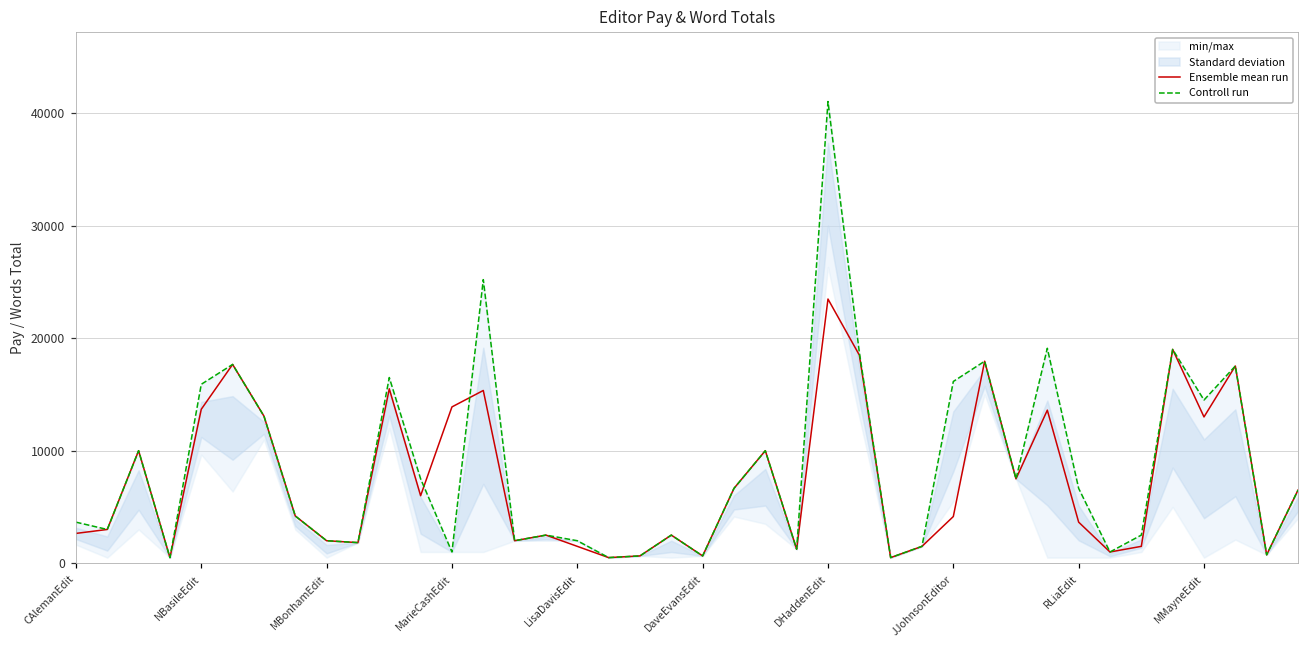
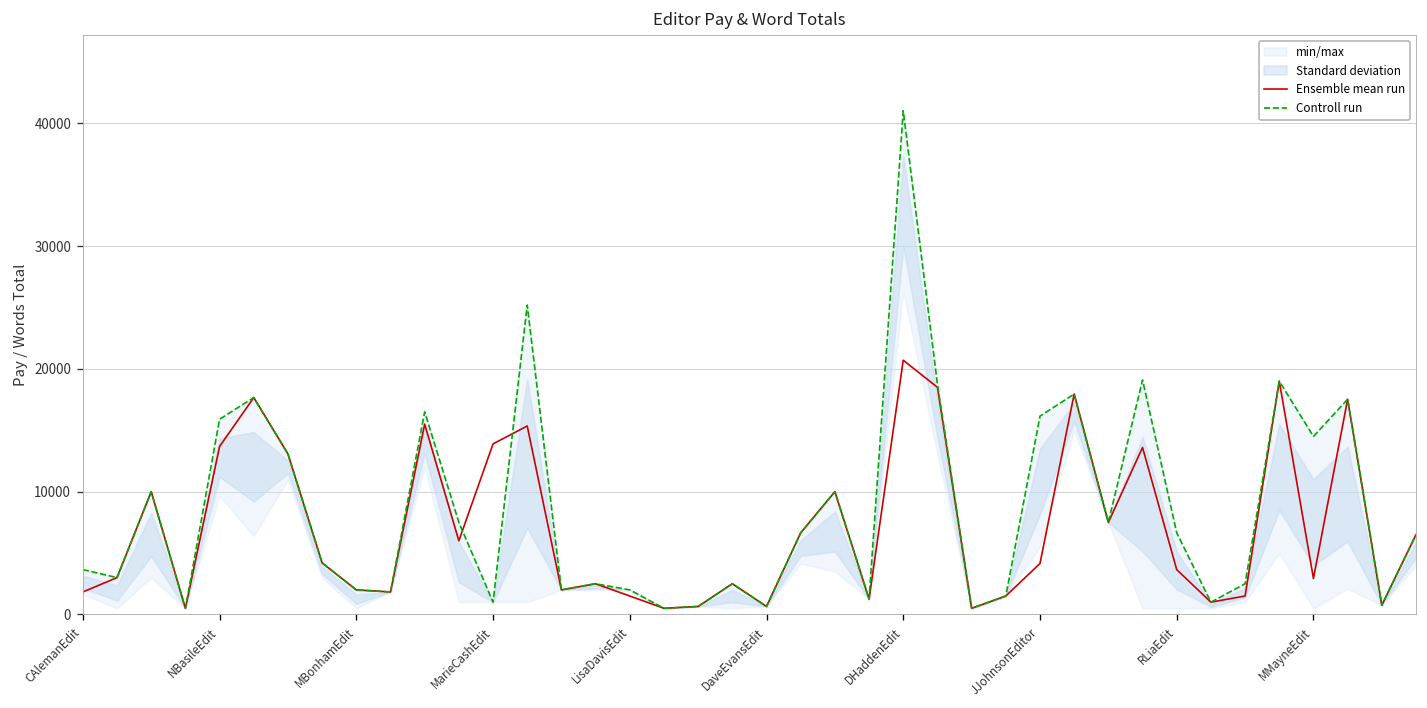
  {
    "Ensemble mean run": {
-     "CAlemanEdit": 2700,
+     "CAlemanEdit": 1800,
      "NBasileEdit": 13700,
      "MarieCashEdit": 13900,
      "LisaDavisEdit": 1500,
-     "DHaddenEdit": 23500,
+     "DHaddenEdit": 20700,
      "JJohnsonEditor": 4100,
      "RLiaEdit": 3700,
-     "MMayneEdit": 13000
+     "MMayneEdit": 2900
    }
  }
